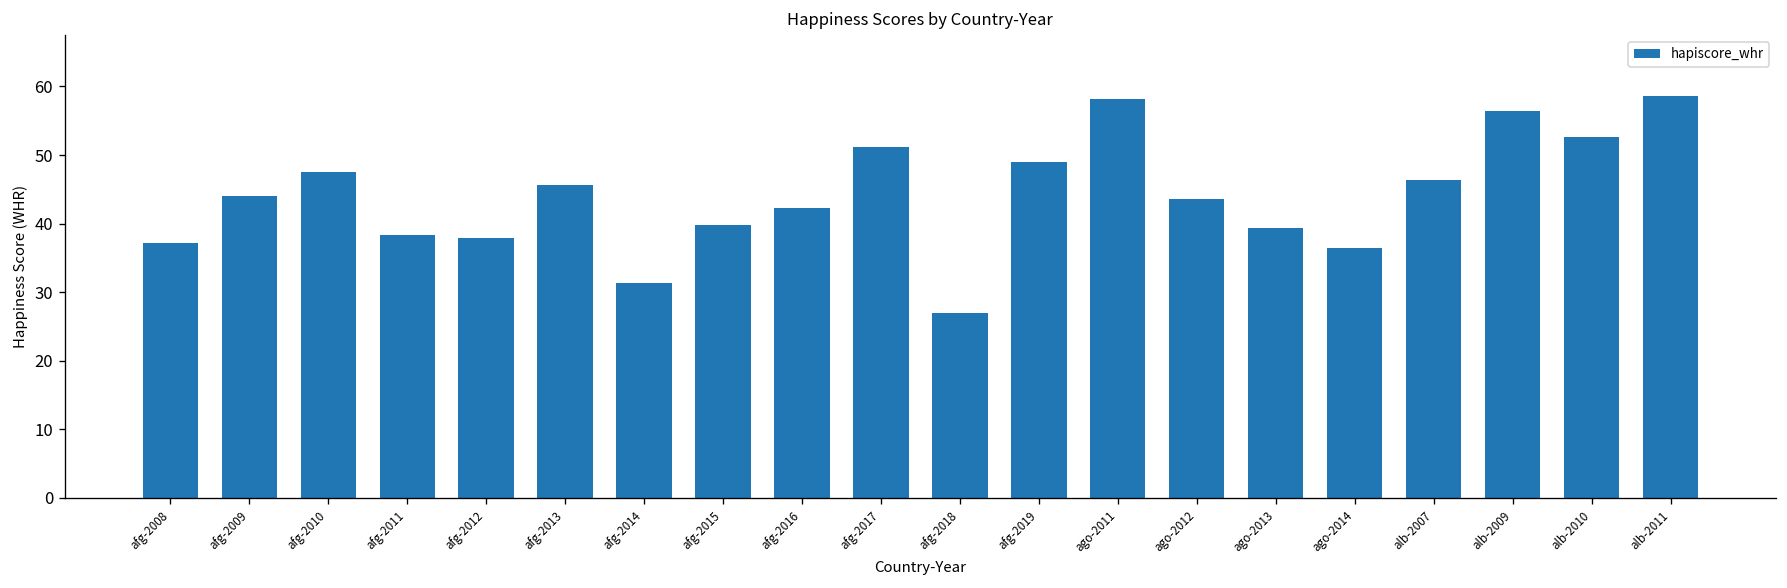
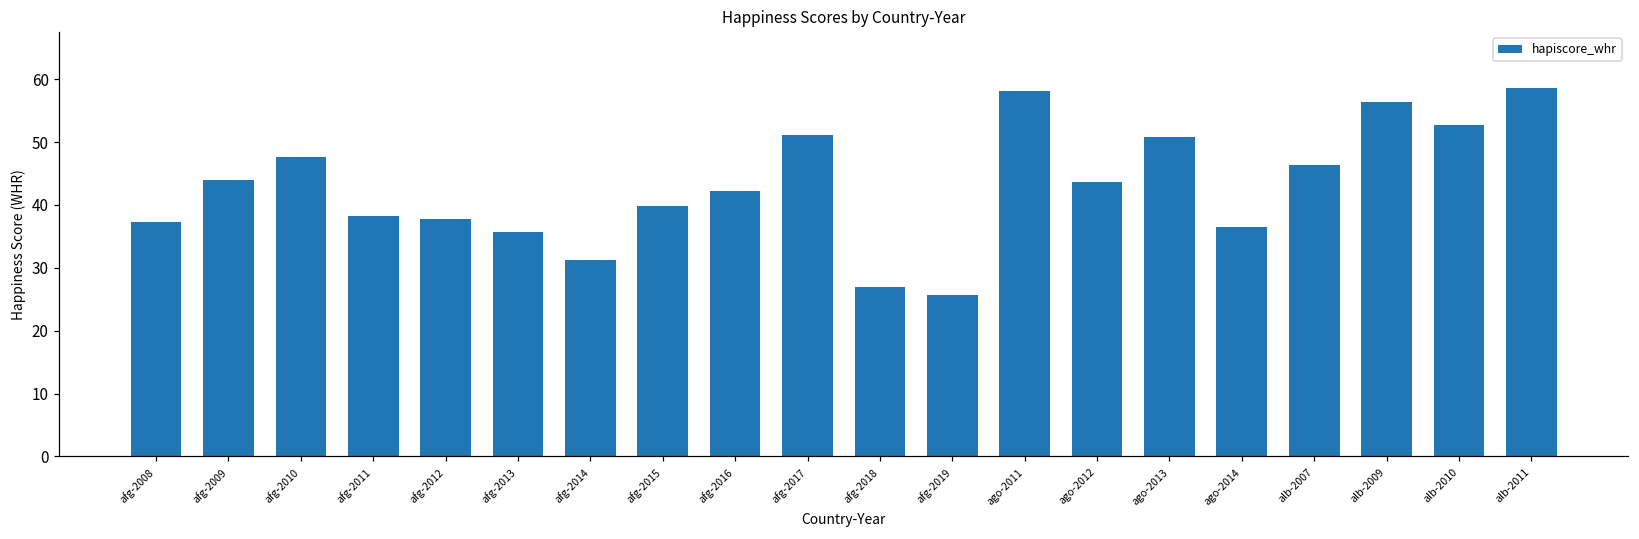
  {
    "afg-2008": 37,
    "afg-2009": 44,
    "afg-2010": 48,
    "afg-2011": 38,
    "afg-2012": 38,
-   "afg-2013": 46,
+   "afg-2013": 36,
    "afg-2014": 31,
    "afg-2015": 40,
    "afg-2016": 42,
    "afg-2017": 51,
    "afg-2018": 27,
-   "afg-2019": 49,
+   "afg-2019": 26,
    "ago-2011": 58,
    "ago-2012": 44,
-   "ago-2013": 39,
+   "ago-2013": 51,
    "ago-2014": 37,
    "alb-2007": 46,
    "alb-2009": 56,
    "alb-2010": 53,
    "alb-2011": 59
  }
